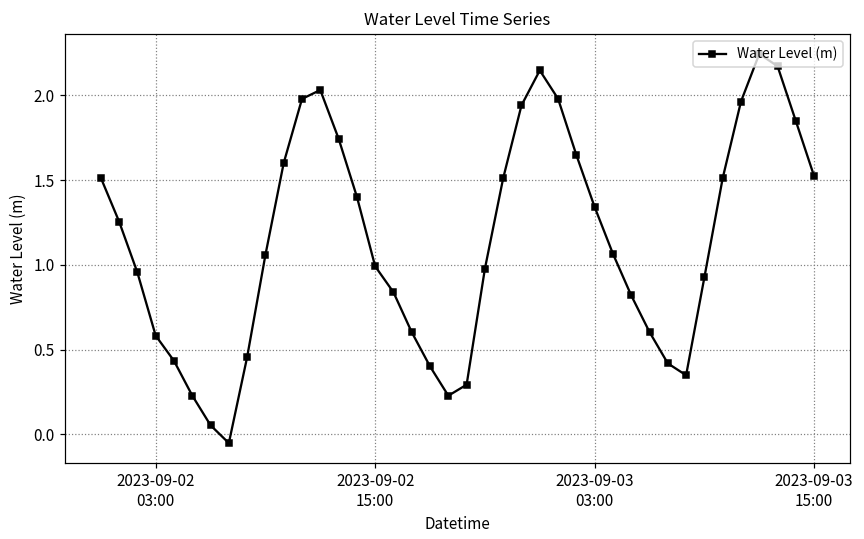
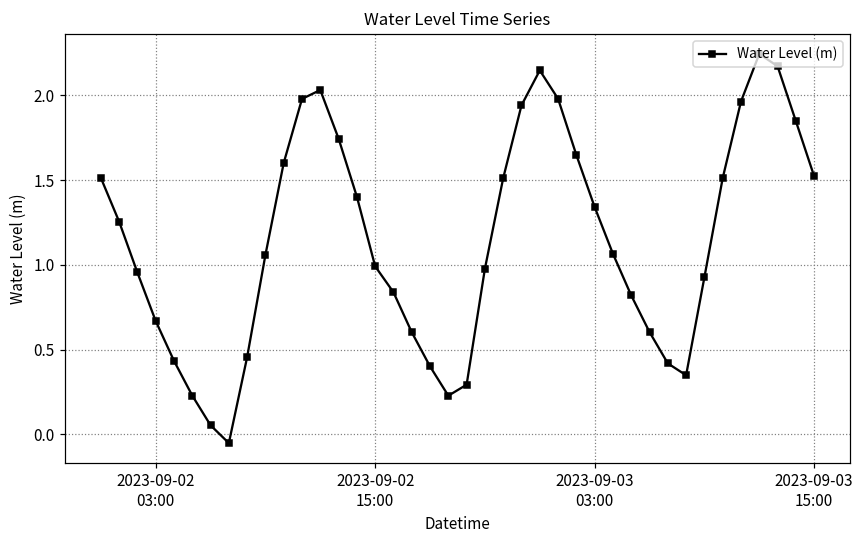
  {
-   "2023-09-02 03:00": 0.58,
+   "2023-09-02 03:00": 0.67,
    "2023-09-02 15:00": 0.99,
    "2023-09-03 03:00": 1.34,
    "2023-09-03 15:00": 1.52
  }
